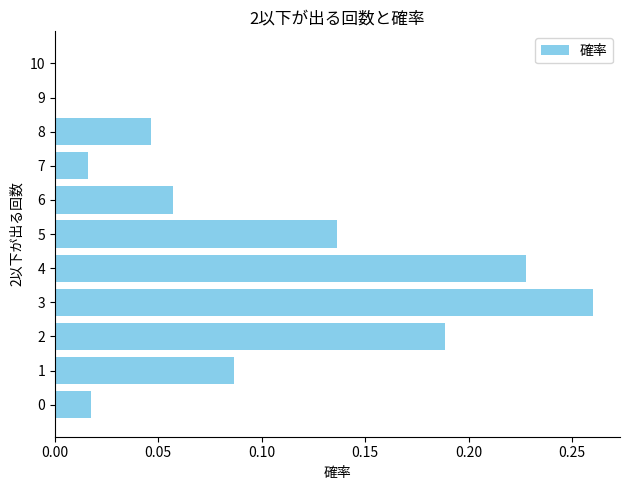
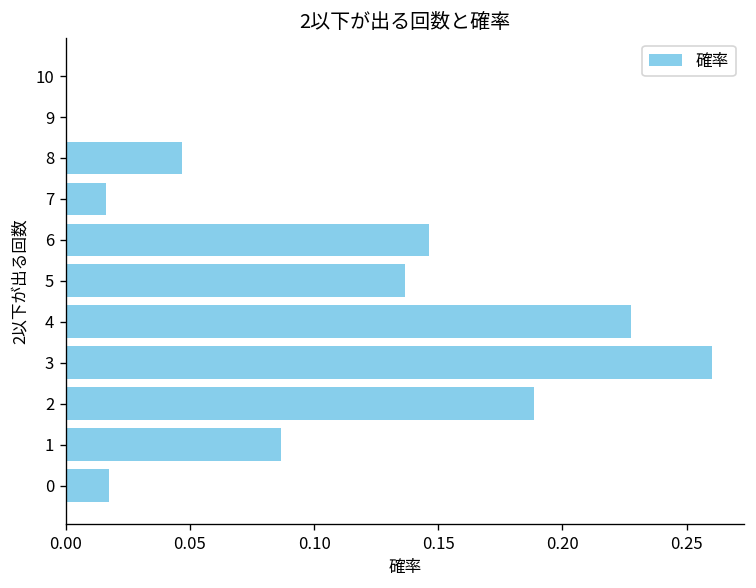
  {
    "8": 0.047,
    "7": 0.016,
-   "6": 0.057,
+   "6": 0.146,
    "5": 0.137,
    "4": 0.228,
    "3": 0.260,
    "2": 0.188,
    "1": 0.087,
    "0": 0.017
  }
